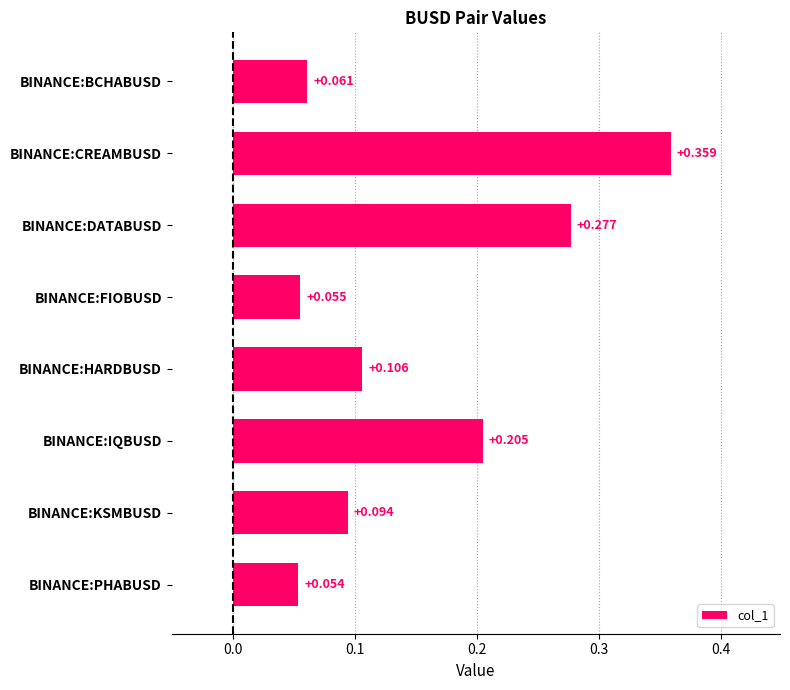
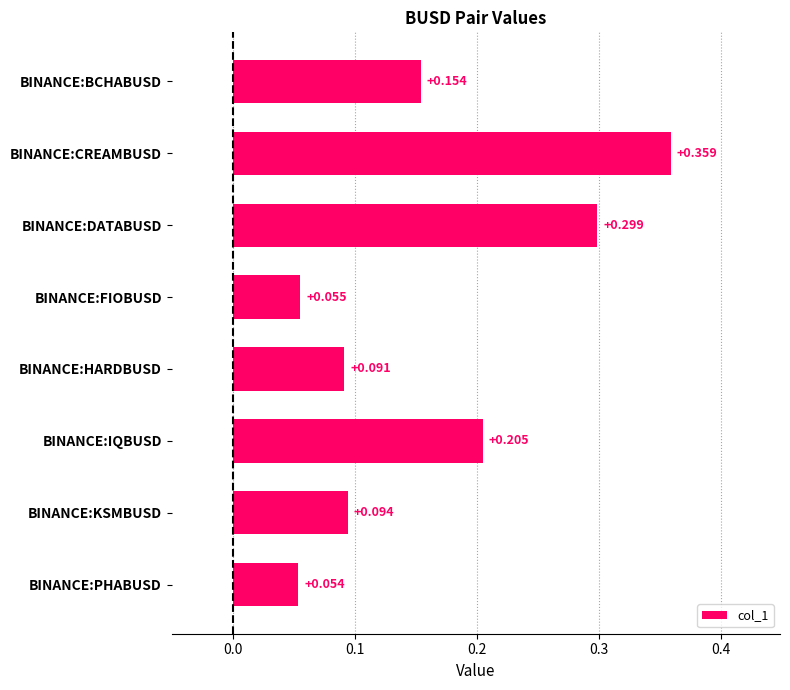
  {
-   "BINANCE:BCHABUSD": "+0.061",
+   "BINANCE:BCHABUSD": "+0.154",
    "BINANCE:CREAMBUSD": "+0.359",
-   "BINANCE:DATABUSD": "+0.277",
+   "BINANCE:DATABUSD": "+0.299",
    "BINANCE:FIOBUSD": "+0.055",
-   "BINANCE:HARDBUSD": "+0.106",
+   "BINANCE:HARDBUSD": "+0.091",
    "BINANCE:IQBUSD": "+0.205",
    "BINANCE:KSMBUSD": "+0.094",
    "BINANCE:PHABUSD": "+0.054"
  }
